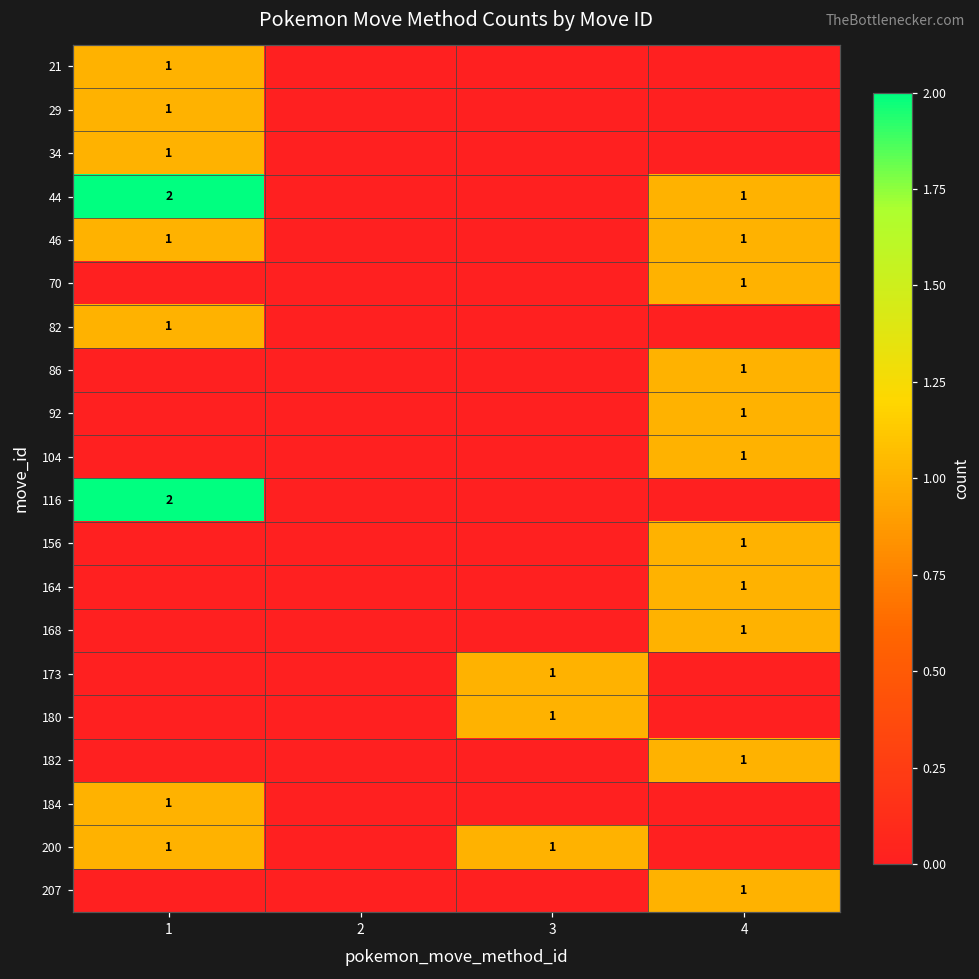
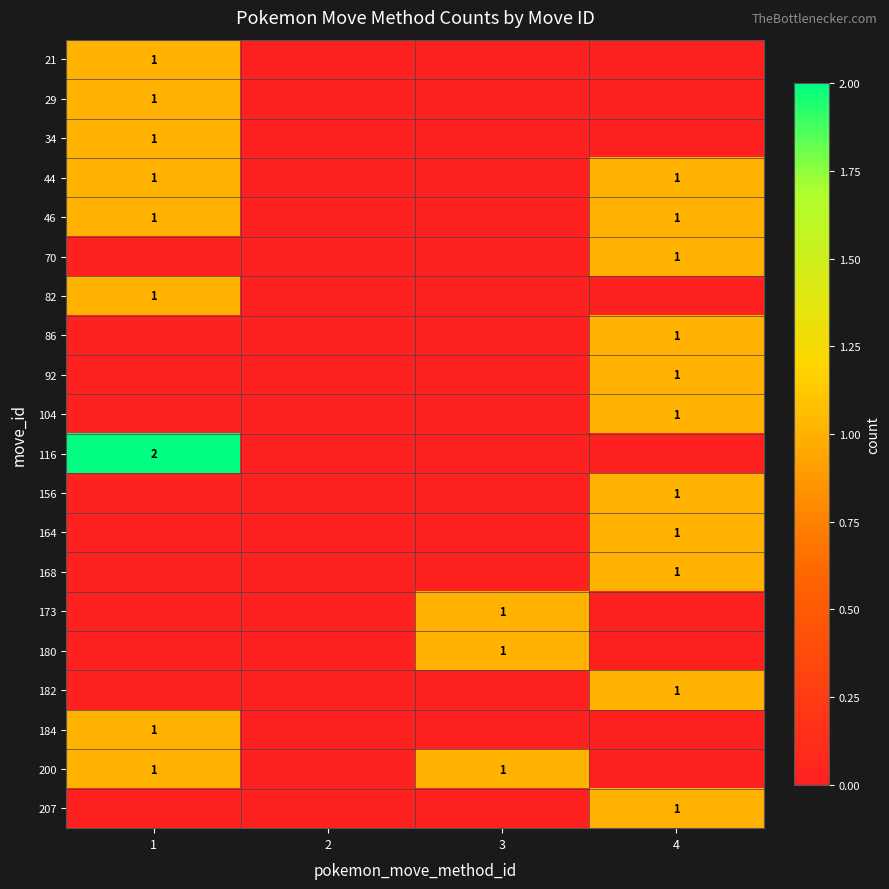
  {
    "21": {
      "1": 1
    },
    "29": {
      "1": 1
    },
    "34": {
      "1": 1
    },
    "44": {
-     "1": 2,
+     "1": 1,
      "4": 1
    },
    "46": {
      "1": 1,
      "4": 1
    },
    "70": {
      "4": 1
    },
    "82": {
      "1": 1
    },
    "86": {
      "4": 1
    },
    "92": {
      "4": 1
    },
    "104": {
      "4": 1
    },
    "116": {
      "1": 2
    },
    "156": {
      "4": 1
    },
    "164": {
      "4": 1
    },
    "168": {
      "4": 1
    },
    "173": {
      "3": 1
    },
    "180": {
      "3": 1
    },
    "182": {
      "4": 1
    },
    "184": {
      "1": 1
    },
    "200": {
      "1": 1,
      "3": 1
    },
    "207": {
      "4": 1
    }
  }
